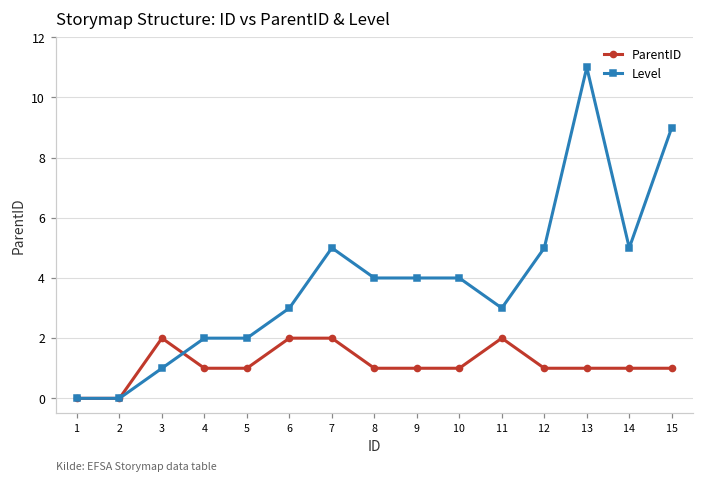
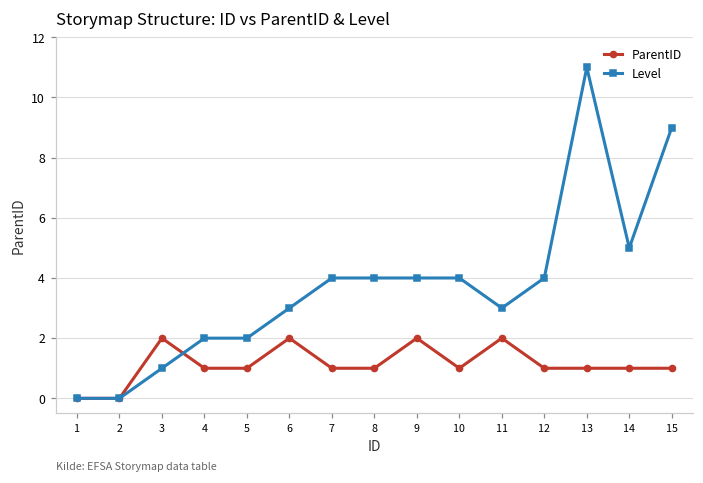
  {
    "ParentID": {
      "3": 2,
      "4": 1,
      "5": 1,
      "6": 2,
-     "7": 2,
+     "7": 1,
      "8": 1,
-     "9": 1,
+     "9": 2,
      "10": 1,
      "11": 2,
      "12": 1,
      "13": 1,
      "14": 1,
      "15": 1
    },
    "Level": {
      "3": 1,
      "4": 2,
      "5": 2,
      "6": 3,
-     "7": 5,
+     "7": 4,
      "8": 4,
      "9": 4,
      "10": 4,
      "11": 3,
-     "12": 5,
+     "12": 4,
      "13": 11,
      "14": 5,
      "15": 9
    }
  }
